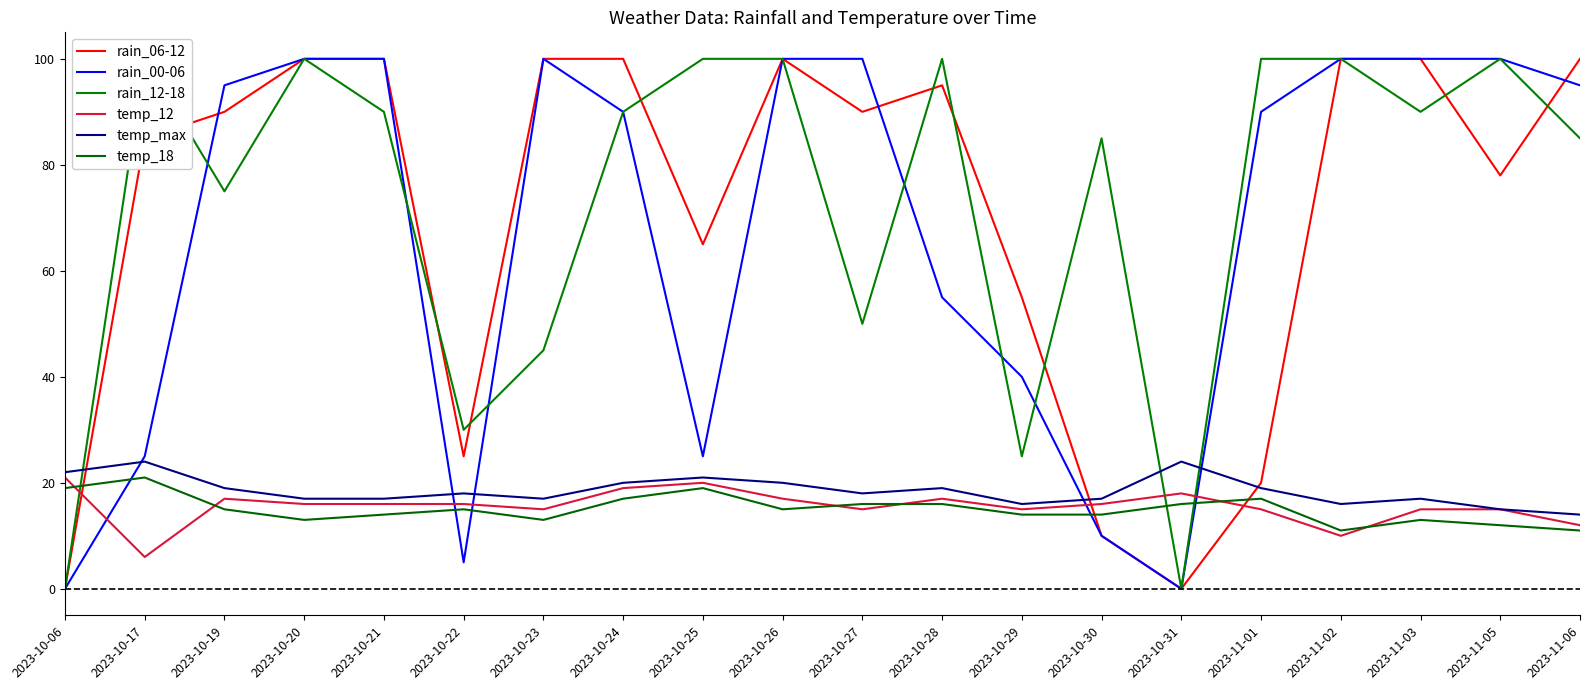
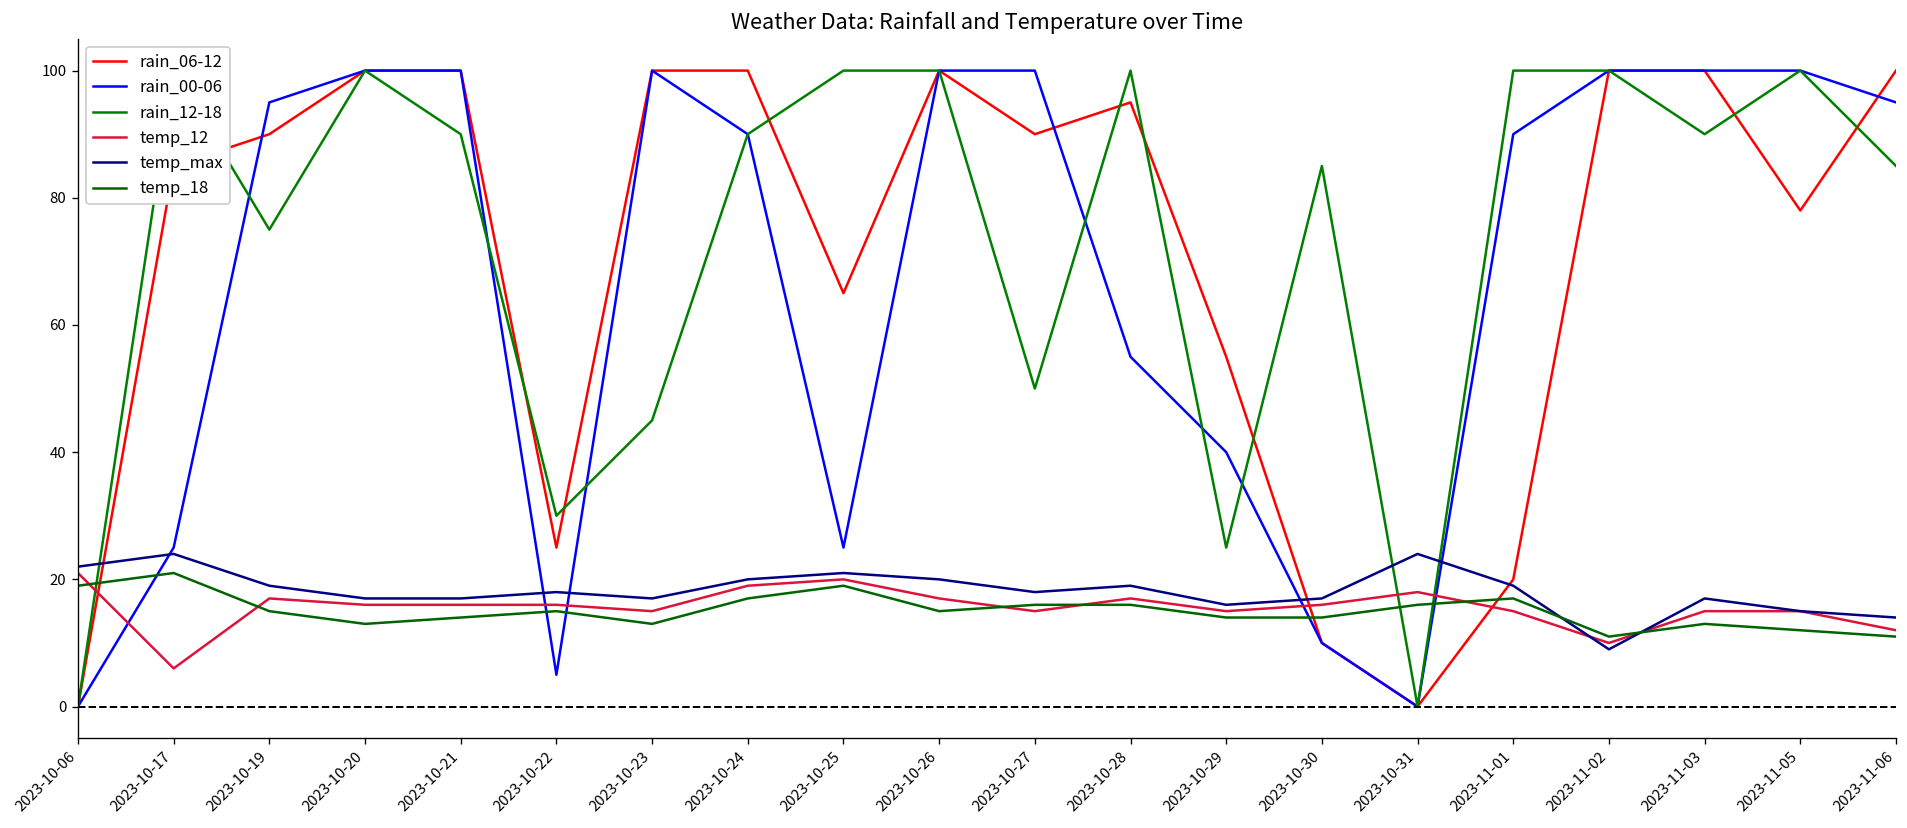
  {
    "rain_06-12": {
      "2023-10-19": 90,
      "2023-10-22": 25,
      "2023-10-24": 100,
      "2023-10-25": 65,
      "2023-10-27": 90,
      "2023-10-28": 95,
      "2023-10-29": 55,
      "2023-11-01": 20,
      "2023-11-05": 78,
      "2023-11-06": 100
    },
    "rain_00-06": {
      "2023-10-17": 25,
      "2023-10-19": 95,
      "2023-10-22": 5,
      "2023-10-25": 25,
      "2023-10-27": 100,
      "2023-10-28": 55,
      "2023-10-29": 40,
      "2023-11-01": 90,
      "2023-11-06": 95
    },
    "temp_12": {
      "2023-10-06": 21,
      "2023-10-17": 6,
      "2023-10-19": 17,
      "2023-10-20": 16,
      "2023-10-21": 16,
      "2023-10-22": 16,
      "2023-10-23": 15,
      "2023-10-24": 19,
      "2023-10-25": 20,
      "2023-10-26": 17,
      "2023-10-27": 15,
      "2023-10-28": 17,
      "2023-10-29": 15,
      "2023-10-30": 16,
      "2023-10-31": 18,
      "2023-11-01": 15,
      "2023-11-02": 10,
      "2023-11-03": 15,
      "2023-11-06": 12
    },
    "temp_max": {
      "2023-10-06": 22,
      "2023-10-17": 24,
      "2023-10-19": 19,
      "2023-10-20": 17,
      "2023-10-21": 17,
      "2023-10-22": 18,
      "2023-10-23": 17,
      "2023-10-24": 20,
      "2023-10-25": 21,
      "2023-10-26": 20,
      "2023-10-27": 18,
      "2023-10-28": 19,
      "2023-10-29": 16,
      "2023-10-30": 17,
      "2023-10-31": 24,
      "2023-11-01": 19,
-     "2023-11-02": 16,
+     "2023-11-02": 9,
      "2023-11-03": 17,
      "2023-11-06": 14
    }
  }
